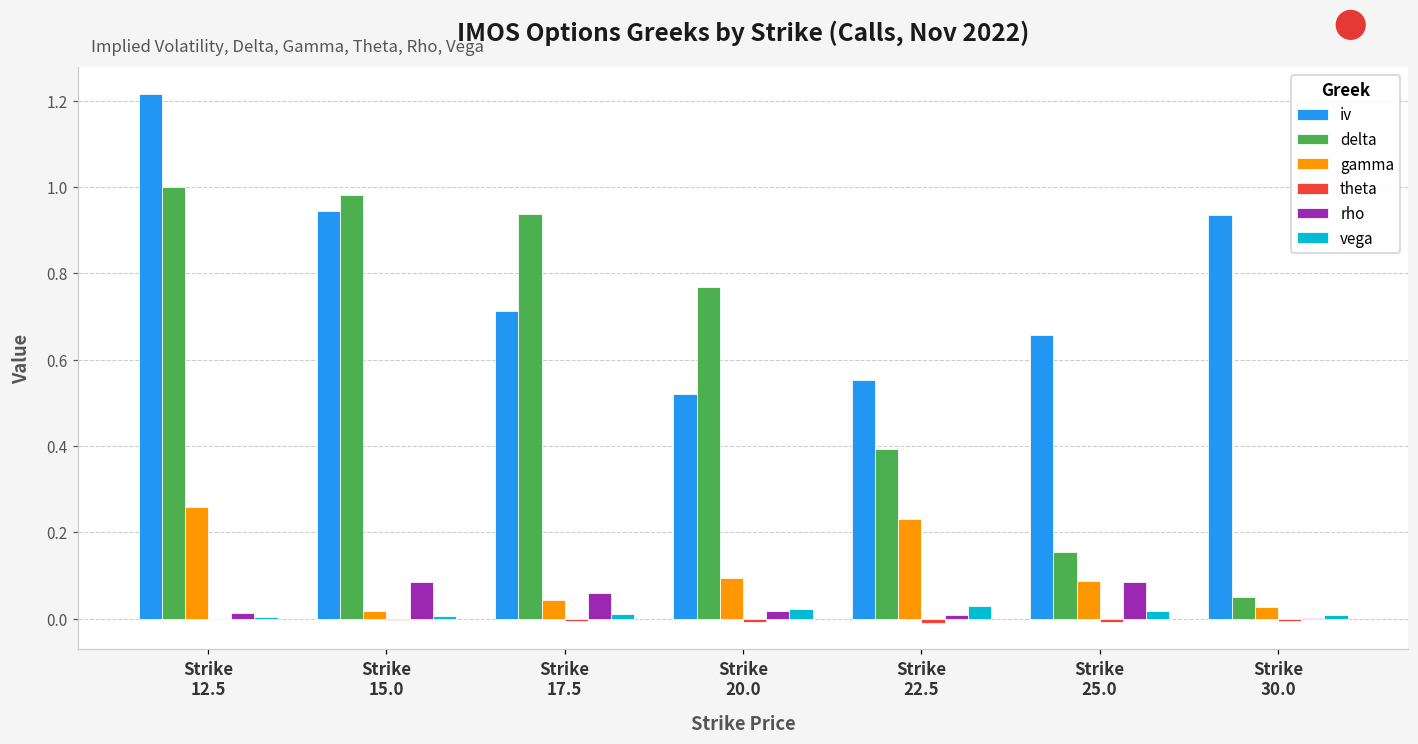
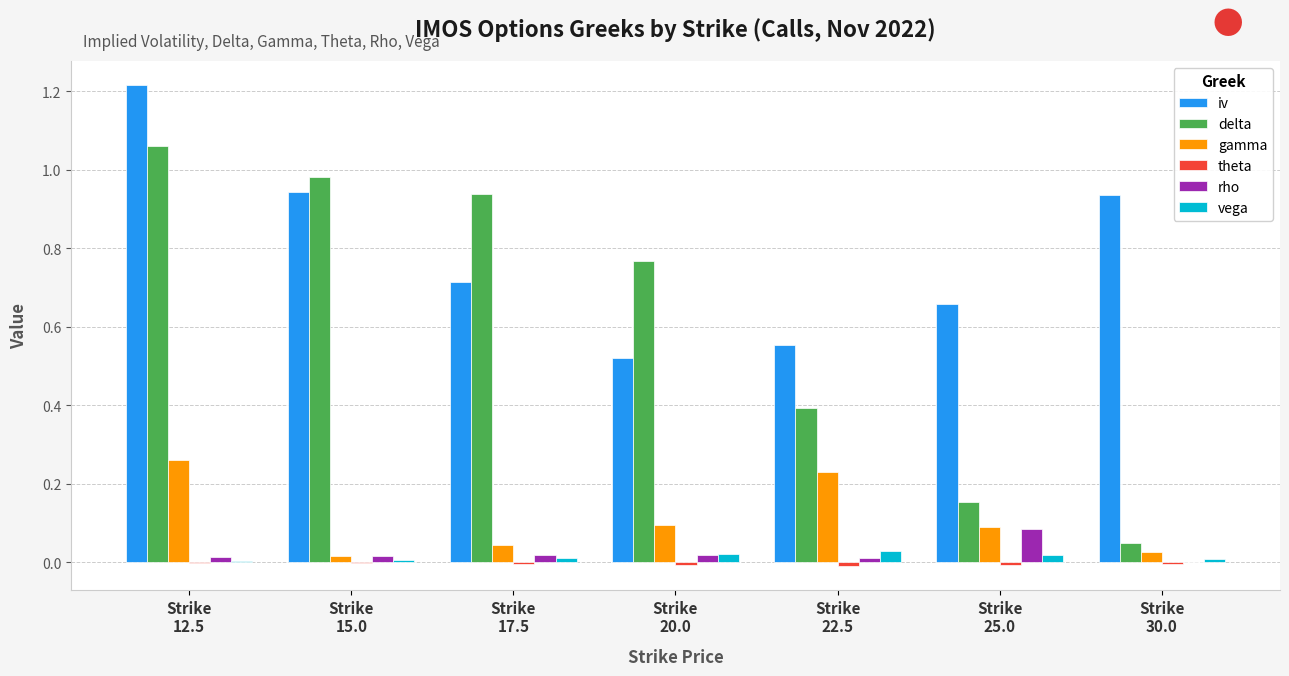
  {
    "delta": {
-     "Strike 12.5": 1.00,
+     "Strike 12.5": 1.06,
      "Strike 15.0": 0.98,
      "Strike 17.5": 0.94,
      "Strike 20.0": 0.77,
      "Strike 22.5": 0.39,
      "Strike 25.0": 0.15,
      "Strike 30.0": 0.05
    },
    "gamma": {
      "Strike 12.5": 0.26,
      "Strike 15.0": 0.02,
      "Strike 17.5": 0.04,
      "Strike 20.0": 0.09,
      "Strike 22.5": 0.23,
      "Strike 25.0": 0.09,
      "Strike 30.0": 0.03
    },
    "theta": {
      "Strike 20.0": -0.01,
      "Strike 22.5": -0.01,
      "Strike 25.0": -0.01
    },
    "rho": {
      "Strike 12.5": 0.01,
-     "Strike 15.0": 0.08,
-     "Strike 17.5": 0.06,
+     "Strike 15.0": 0.02,
+     "Strike 17.5": 0.02,
      "Strike 20.0": 0.02,
      "Strike 22.5": 0.01,
      "Strike 25.0": 0.08
    }
  }
